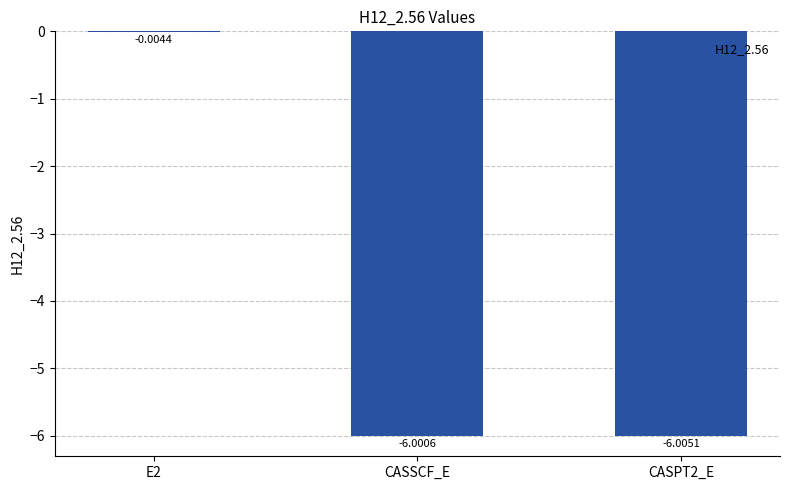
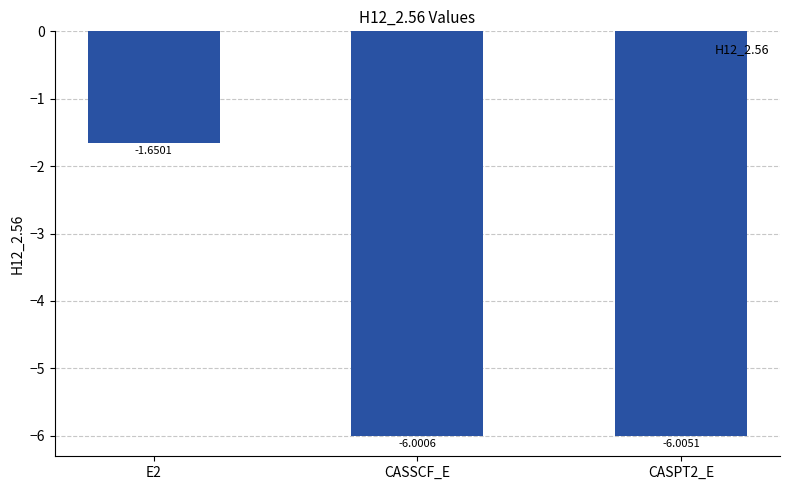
  {
-   "E2": -0.0044,
+   "E2": -1.6501,
    "CASSCF_E": -6.0006,
    "CASPT2_E": -6.0051
  }
